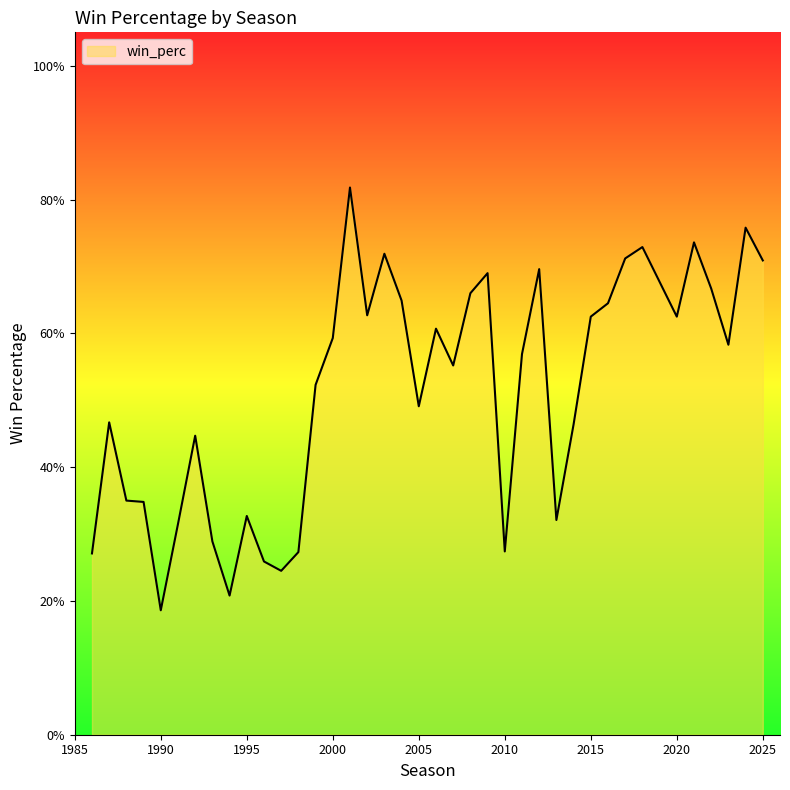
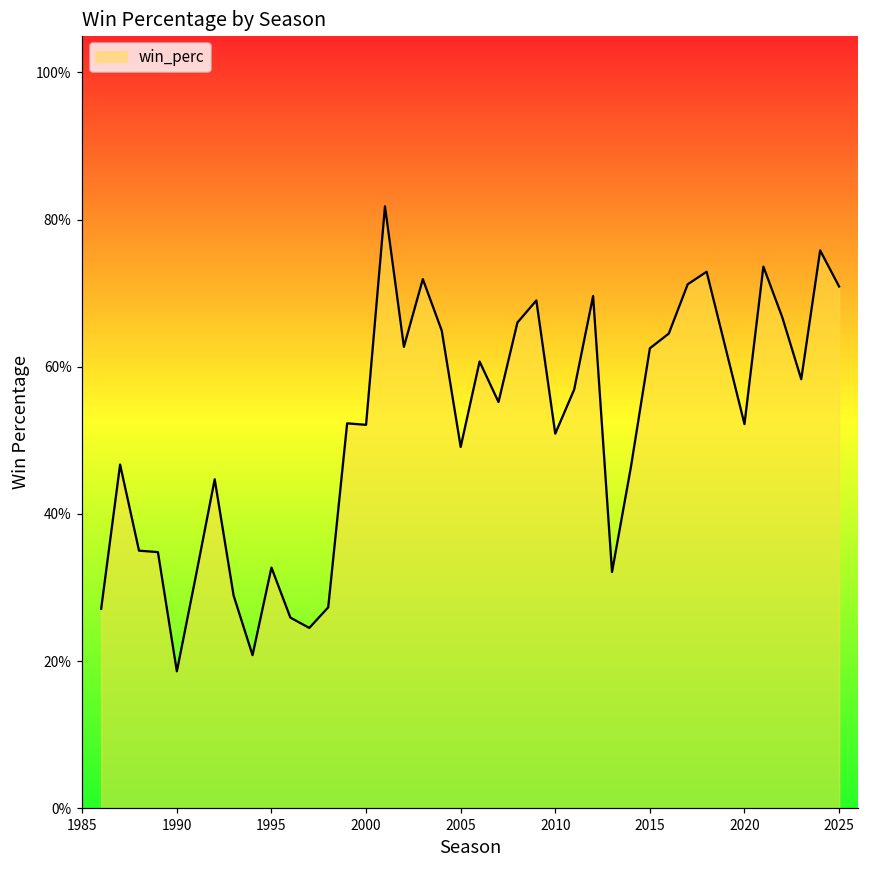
  {
    "1990": "19%",
    "1995": "33%",
-   "2000": "59%",
+   "2000": "52%",
    "2005": "49%",
-   "2010": "27%",
+   "2010": "51%",
    "2015": "63%",
-   "2020": "63%",
+   "2020": "52%",
    "2025": "71%"
  }
